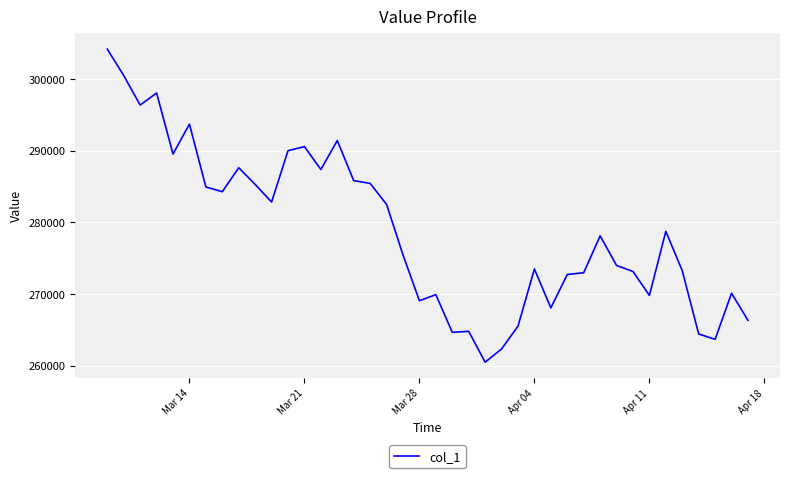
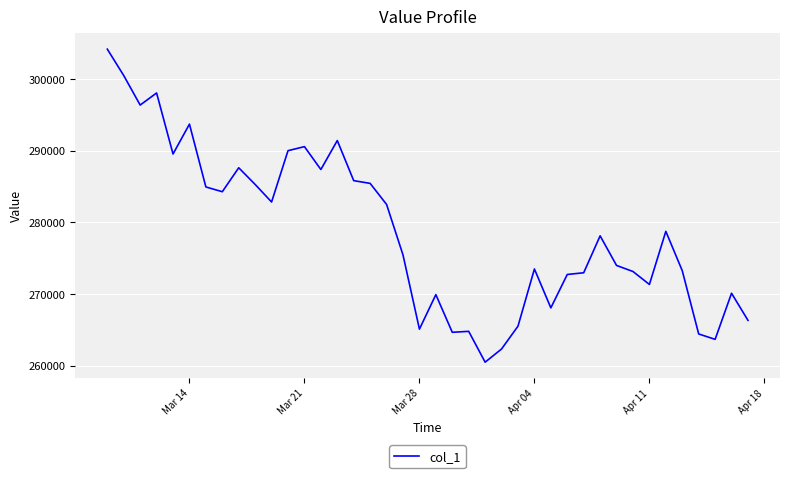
  {
    "Mar 14": 294000,
    "Mar 21": 291000,
-   "Mar 28": 269000,
+   "Mar 28": 265000,
    "Apr 04": 273000,
-   "Apr 11": 270000
+   "Apr 11": 271000
  }
